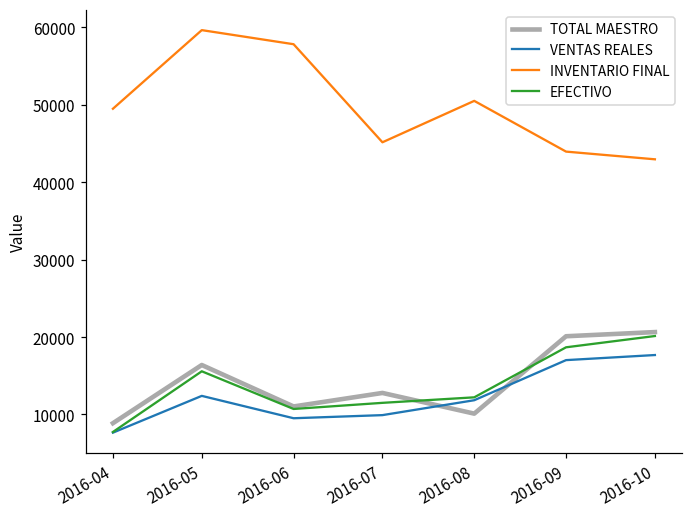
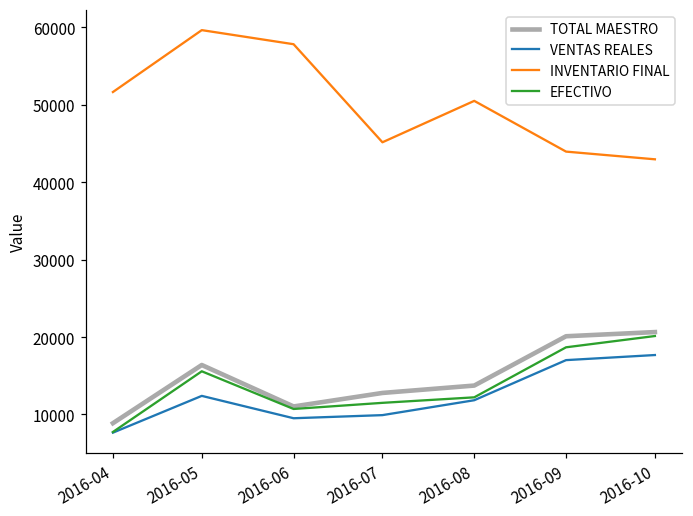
  {
    "TOTAL MAESTRO": {
      "2016-04": 9000,
      "2016-05": 16000,
      "2016-07": 13000,
-     "2016-08": 10000,
+     "2016-08": 14000,
      "2016-09": 20000,
      "2016-10": 21000
    },
    "VENTAS REALES": {
      "2016-05": 12000,
      "2016-06": 10000,
      "2016-07": 10000,
      "2016-08": 12000,
      "2016-09": 17000,
      "2016-10": 18000
    },
    "INVENTARIO FINAL": {
-     "2016-04": 49000,
+     "2016-04": 52000,
      "2016-05": 60000,
      "2016-06": 58000,
      "2016-07": 45000,
      "2016-08": 51000,
      "2016-09": 44000,
      "2016-10": 43000
    },
    "EFECTIVO": {
      "2016-05": 16000,
      "2016-07": 12000,
      "2016-08": 12000,
      "2016-09": 19000,
      "2016-10": 20000
    }
  }
